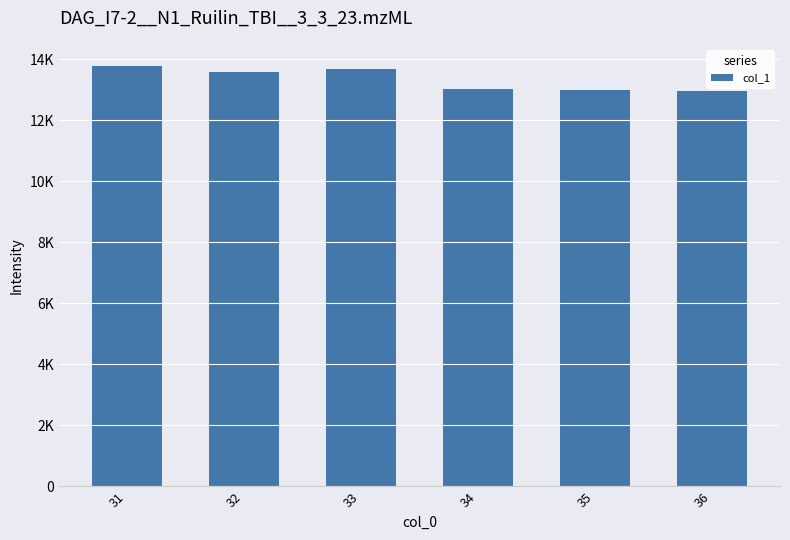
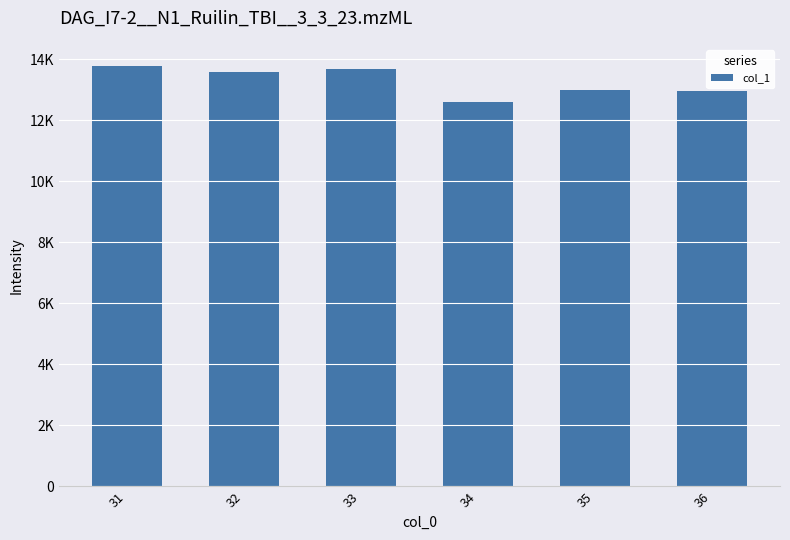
  {
    "31": 13800,
    "32": 13600,
    "33": 13700,
-   "34": 13000,
+   "34": 12600,
    "35": 13000,
    "36": 13000
  }
